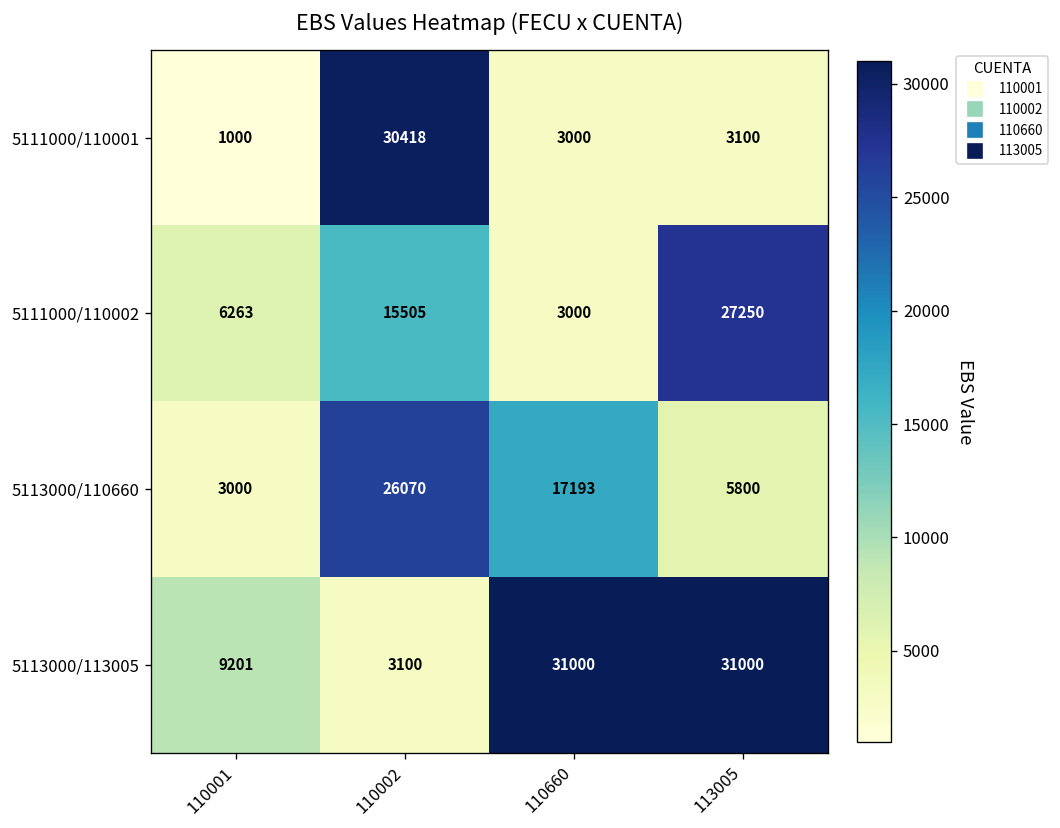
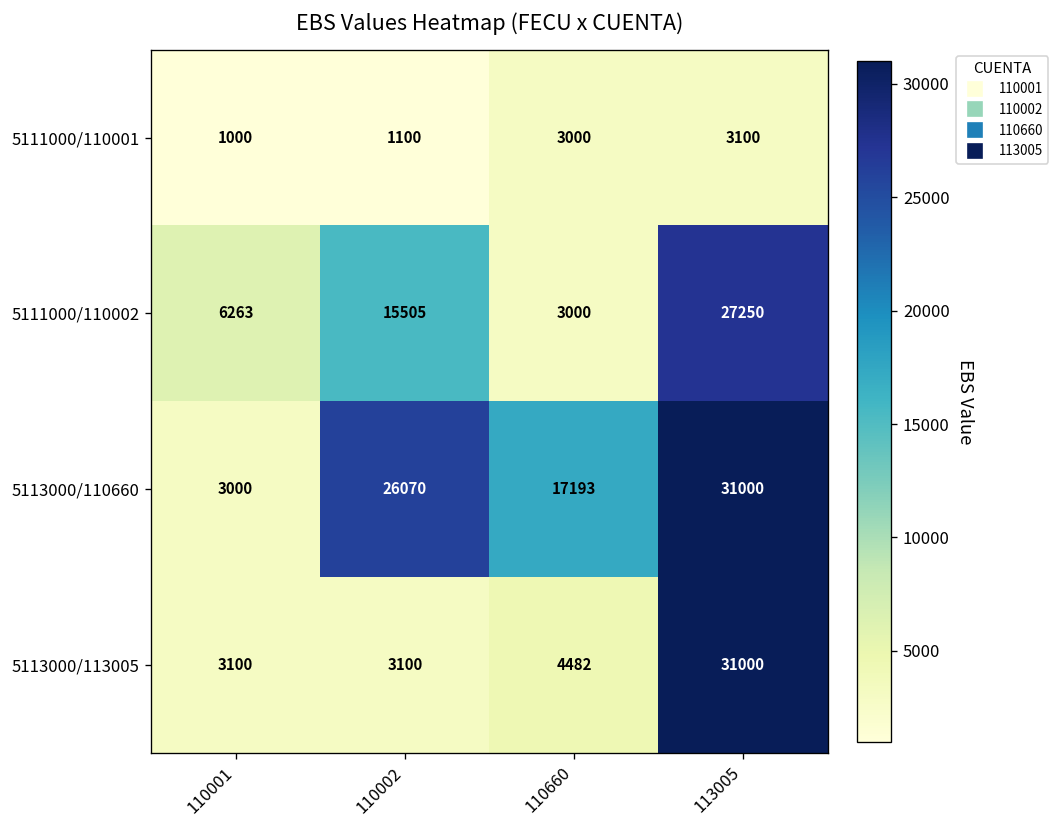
  {
    "5111000/110001": {
      "110001": 1000,
-     "110002": 30418,
+     "110002": 1100,
      "110660": 3000,
      "113005": 3100
    },
    "5111000/110002": {
      "110001": 6263,
      "110002": 15505,
      "110660": 3000,
      "113005": 27250
    },
    "5113000/110660": {
      "110001": 3000,
      "110002": 26070,
      "110660": 17193,
-     "113005": 5800
+     "113005": 31000
    },
    "5113000/113005": {
-     "110001": 9201,
+     "110001": 3100,
      "110002": 3100,
-     "110660": 31000,
+     "110660": 4482,
      "113005": 31000
    }
  }
